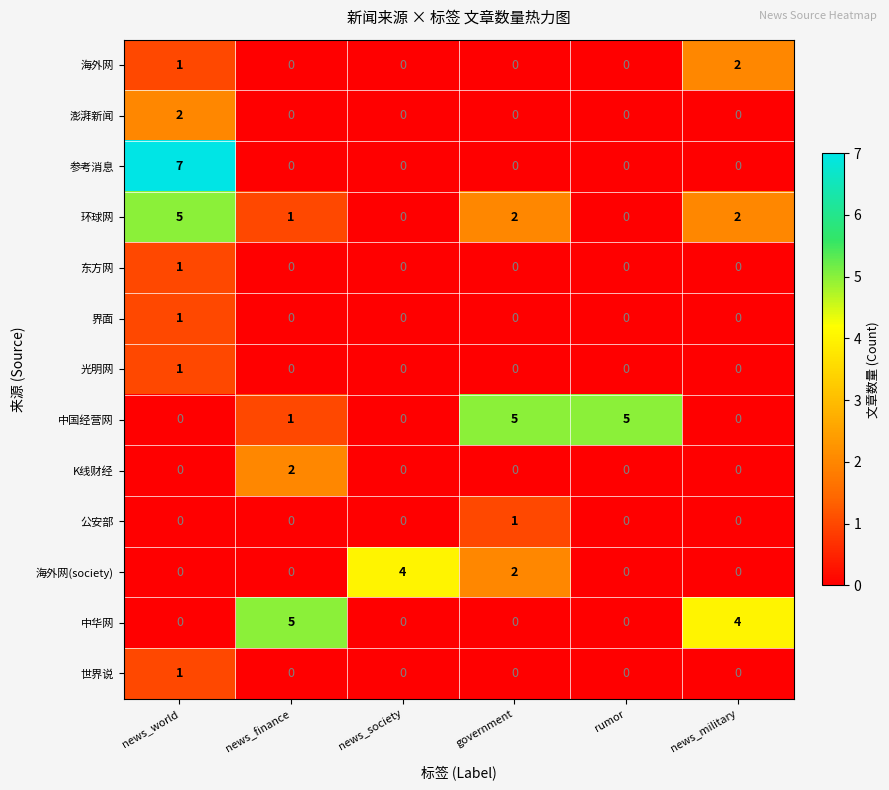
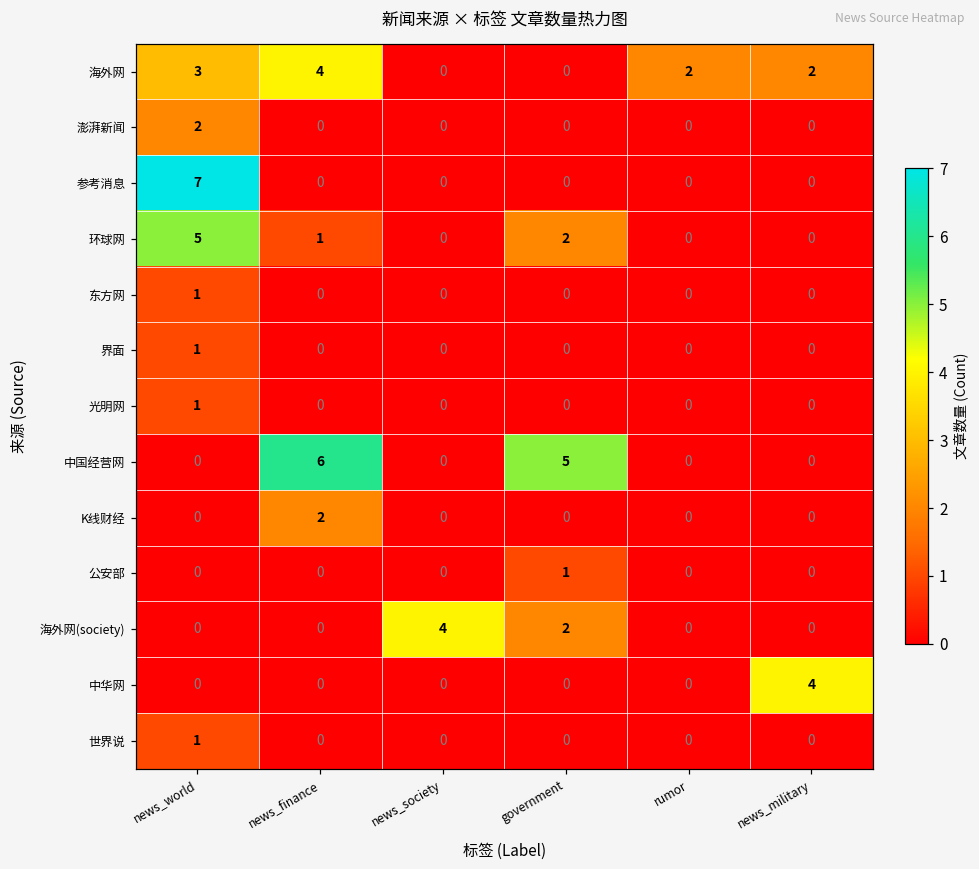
  {
    "海外网": {
-     "news_world": 1,
-     "news_finance": 0,
+     "news_world": 3,
+     "news_finance": 4,
      "news_society": 0,
      "government": 0,
-     "rumor": 0,
+     "rumor": 2,
      "news_military": 2
    },
    "澎湃新闻": {
      "news_world": 2,
      "news_finance": 0,
      "news_society": 0,
      "government": 0,
      "rumor": 0,
      "news_military": 0
    },
    "参考消息": {
      "news_world": 7,
      "news_finance": 0,
      "news_society": 0,
      "government": 0,
      "rumor": 0,
      "news_military": 0
    },
    "环球网": {
      "news_world": 5,
      "news_finance": 1,
      "news_society": 0,
      "government": 2,
      "rumor": 0,
-     "news_military": 2
+     "news_military": 0
    },
    "东方网": {
      "news_world": 1,
      "news_finance": 0,
      "news_society": 0,
      "government": 0,
      "rumor": 0,
      "news_military": 0
    },
    "界面": {
      "news_world": 1,
      "news_finance": 0,
      "news_society": 0,
      "government": 0,
      "rumor": 0,
      "news_military": 0
    },
    "光明网": {
      "news_world": 1,
      "news_finance": 0,
      "news_society": 0,
      "government": 0,
      "rumor": 0,
      "news_military": 0
    },
    "中国经营网": {
      "news_world": 0,
-     "news_finance": 1,
+     "news_finance": 6,
      "news_society": 0,
      "government": 5,
-     "rumor": 5,
+     "rumor": 0,
      "news_military": 0
    },
    "K线财经": {
      "news_world": 0,
      "news_finance": 2,
      "news_society": 0,
      "government": 0,
      "rumor": 0,
      "news_military": 0
    },
    "公安部": {
      "news_world": 0,
      "news_finance": 0,
      "news_society": 0,
      "government": 1,
      "rumor": 0,
      "news_military": 0
    },
    "海外网(society)": {
      "news_world": 0,
      "news_finance": 0,
      "news_society": 4,
      "government": 2,
      "rumor": 0,
      "news_military": 0
    },
    "中华网": {
      "news_world": 0,
-     "news_finance": 5,
+     "news_finance": 0,
      "news_society": 0,
      "government": 0,
      "rumor": 0,
      "news_military": 4
    },
    "世界说": {
      "news_world": 1,
      "news_finance": 0,
      "news_society": 0,
      "government": 0,
      "rumor": 0,
      "news_military": 0
    }
  }
